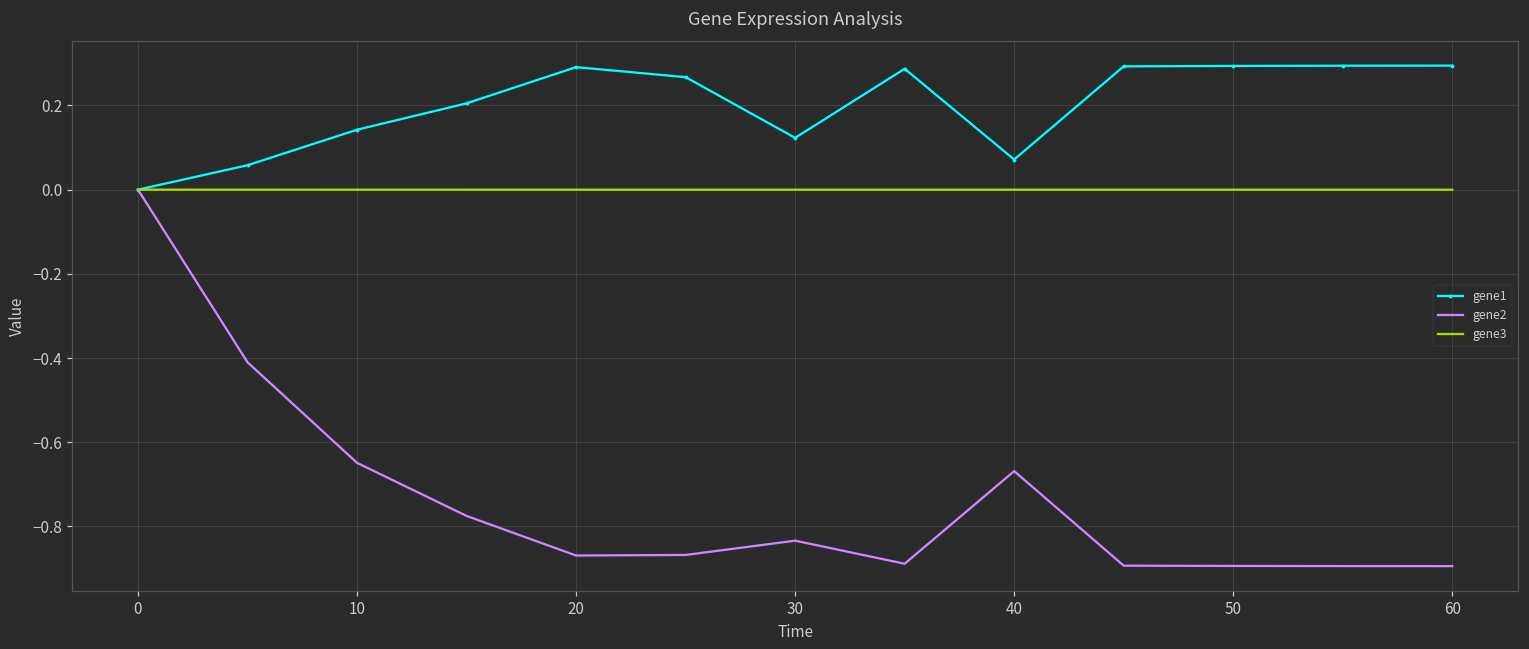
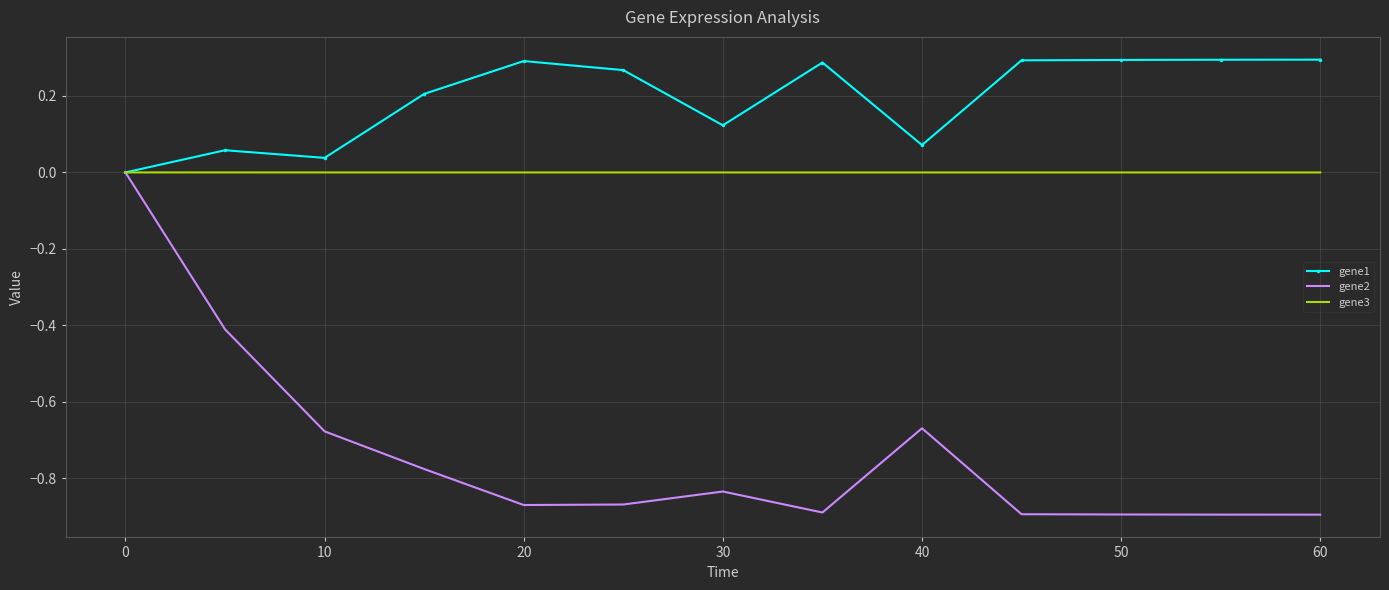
  {
    "gene1": {
-     "10": 0.14,
+     "10": 0.04,
      "20": 0.29,
      "30": 0.12,
      "40": 0.07,
      "50": 0.29,
      "60": 0.29
    },
    "gene2": {
-     "10": -0.65,
+     "10": -0.68,
      "20": -0.87,
      "30": -0.83,
      "40": -0.67,
      "50": -0.89,
      "60": -0.89
    },
    "gene3": {
      "10": 0.00,
      "20": 0.00,
      "30": 0.00,
      "40": 0.00,
      "50": 0.00,
      "60": 0.00
    }
  }
